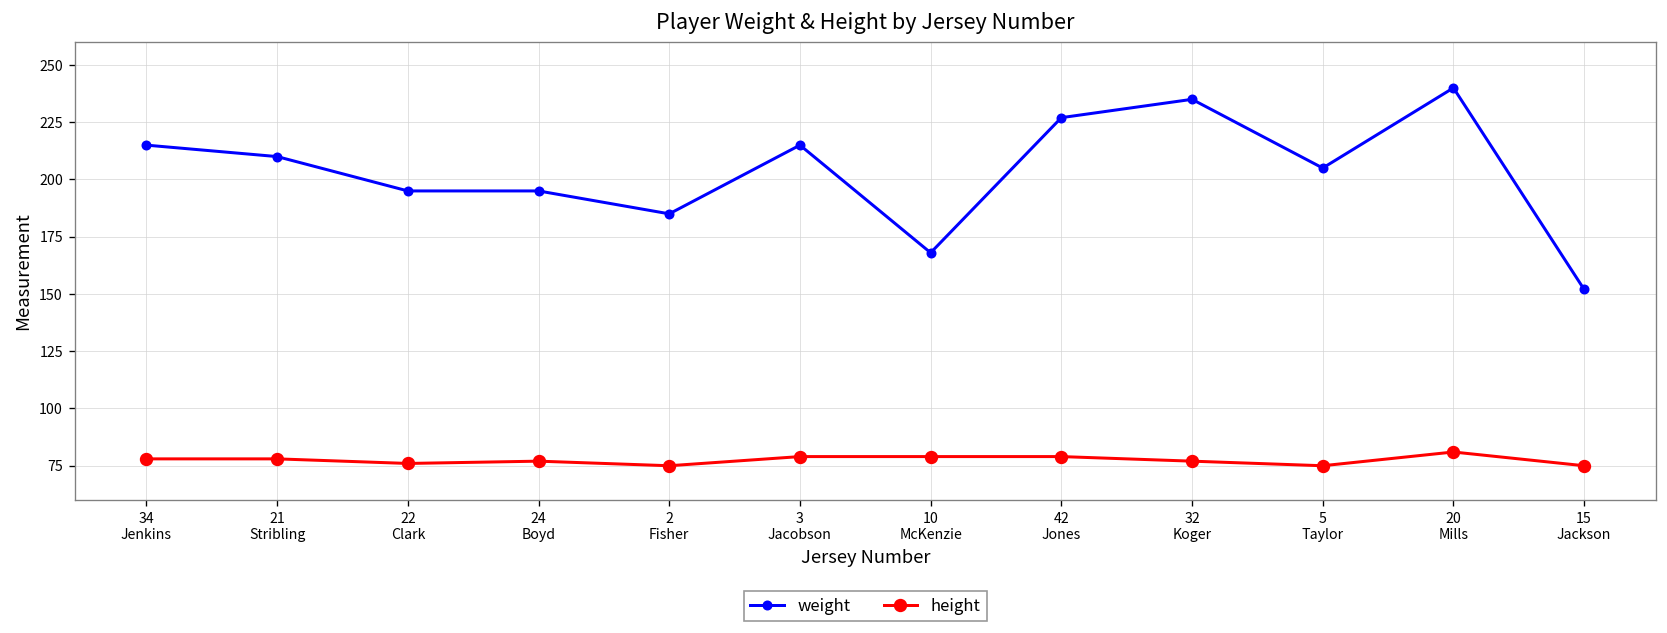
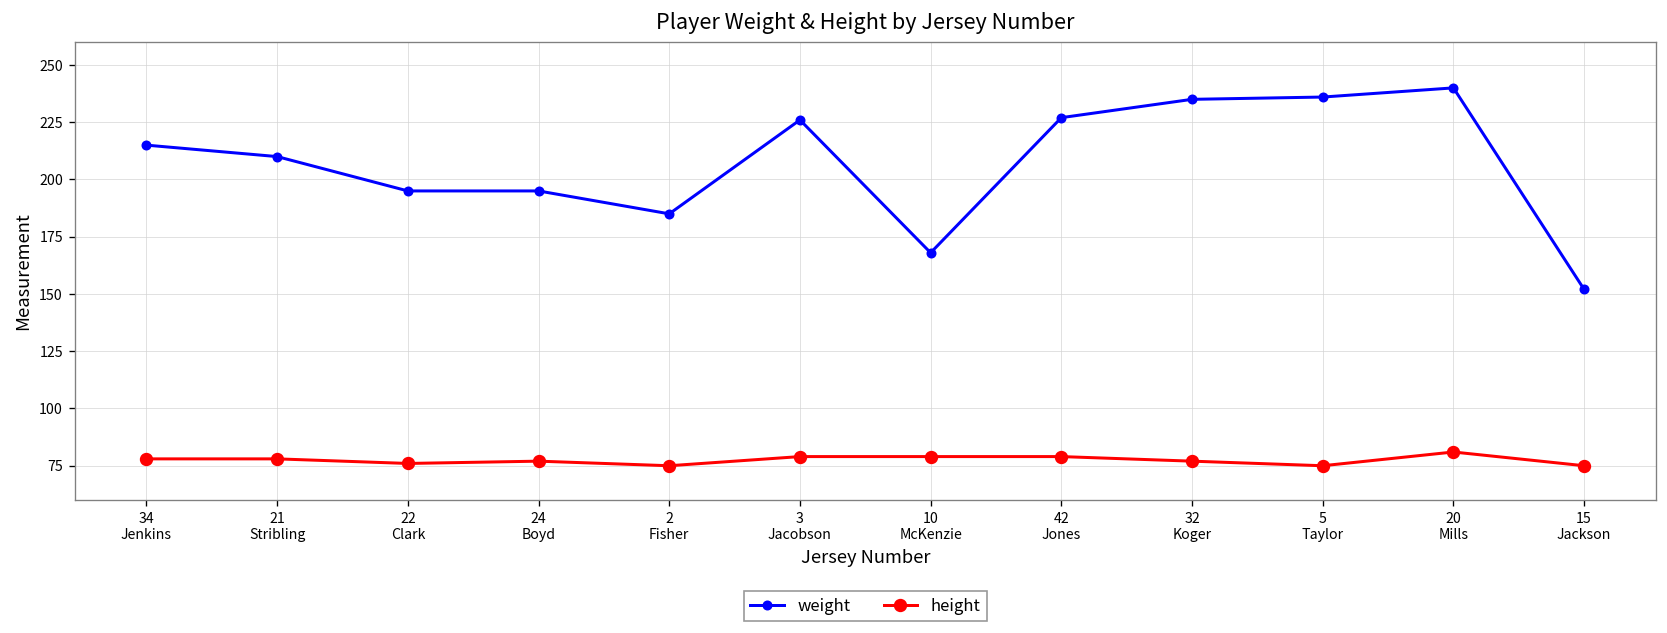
  {
    "weight": {
      "34 Jenkins": 215,
      "21 Stribling": 210,
      "22 Clark": 195,
      "24 Boyd": 195,
      "2 Fisher": 185,
-     "3 Jacobson": 215,
+     "3 Jacobson": 226,
      "10 McKenzie": 168,
      "42 Jones": 227,
      "32 Koger": 235,
-     "5 Taylor": 205,
+     "5 Taylor": 236,
      "20 Mills": 240,
      "15 Jackson": 152
    },
    "height": {
      "34 Jenkins": 78,
      "21 Stribling": 78,
      "22 Clark": 76,
      "24 Boyd": 77,
      "2 Fisher": 75,
      "3 Jacobson": 79,
      "10 McKenzie": 79,
      "42 Jones": 79,
      "32 Koger": 77,
      "5 Taylor": 75,
      "20 Mills": 81,
      "15 Jackson": 75
    }
  }
